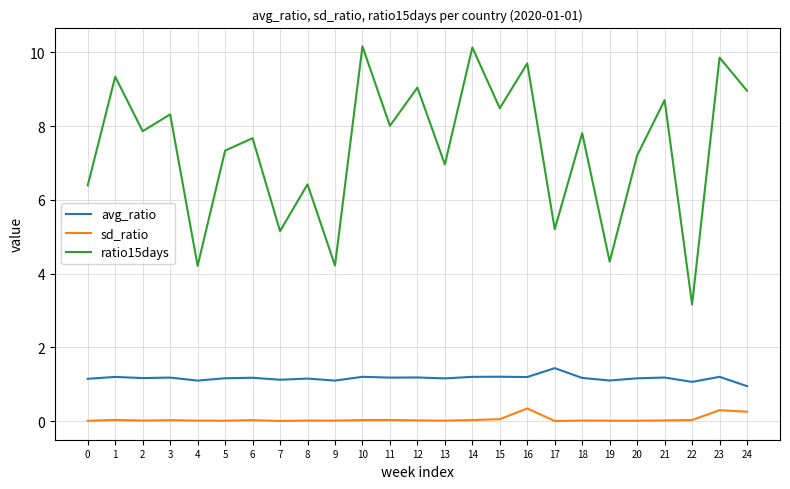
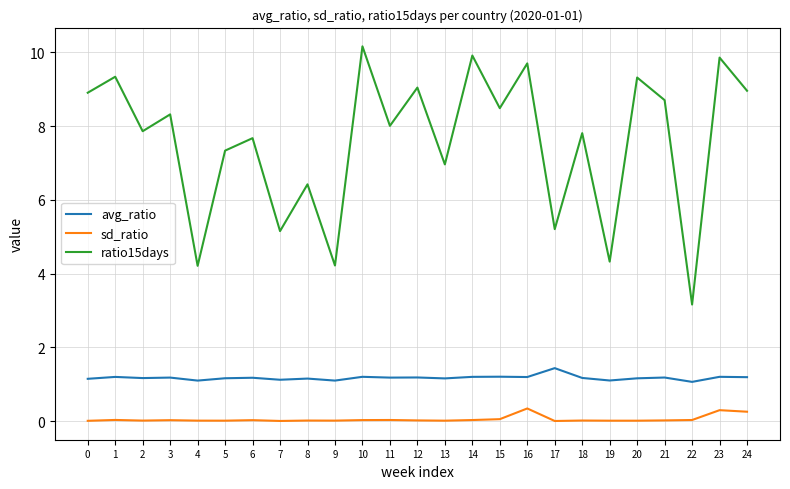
  {
    "avg_ratio": {
      "0": 1.1,
      "1": 1.2,
      "2": 1.2,
      "3": 1.2,
      "4": 1.1,
      "5": 1.2,
      "6": 1.2,
      "7": 1.1,
      "8": 1.2,
      "9": 1.1,
      "10": 1.2,
      "11": 1.2,
      "12": 1.2,
      "13": 1.2,
      "14": 1.2,
      "15": 1.2,
      "16": 1.2,
      "17": 1.4,
      "18": 1.2,
      "19": 1.1,
      "20": 1.2,
      "21": 1.2,
      "22": 1.1,
      "23": 1.2,
-     "24": 0.9
+     "24": 1.2
    },
    "sd_ratio": {
      "0": 0.0,
      "1": 0.0,
      "2": 0.0,
      "3": 0.0,
      "4": 0.0,
      "5": 0.0,
      "6": 0.0,
      "7": 0.0,
      "8": 0.0,
      "9": 0.0,
      "10": 0.0,
      "11": 0.0,
      "12": 0.0,
      "13": 0.0,
      "14": 0.0,
      "15": 0.1,
      "16": 0.3,
      "17": 0.0,
      "18": 0.0,
      "19": 0.0,
      "20": 0.0,
      "21": 0.0,
      "22": 0.0,
      "23": 0.3,
      "24": 0.3
    },
    "ratio15days": {
-     "0": 6.4,
+     "0": 8.9,
      "1": 9.3,
      "2": 7.9,
      "3": 8.3,
      "4": 4.2,
      "5": 7.3,
      "6": 7.7,
      "7": 5.2,
      "8": 6.4,
      "9": 4.2,
      "10": 10.2,
      "11": 8.0,
      "12": 9.0,
      "13": 7.0,
-     "14": 10.1,
+     "14": 9.9,
      "15": 8.5,
      "16": 9.7,
      "17": 5.2,
      "18": 7.8,
      "19": 4.3,
-     "20": 7.2,
+     "20": 9.3,
      "21": 8.7,
      "22": 3.2,
      "23": 9.9,
      "24": 9.0
    }
  }
